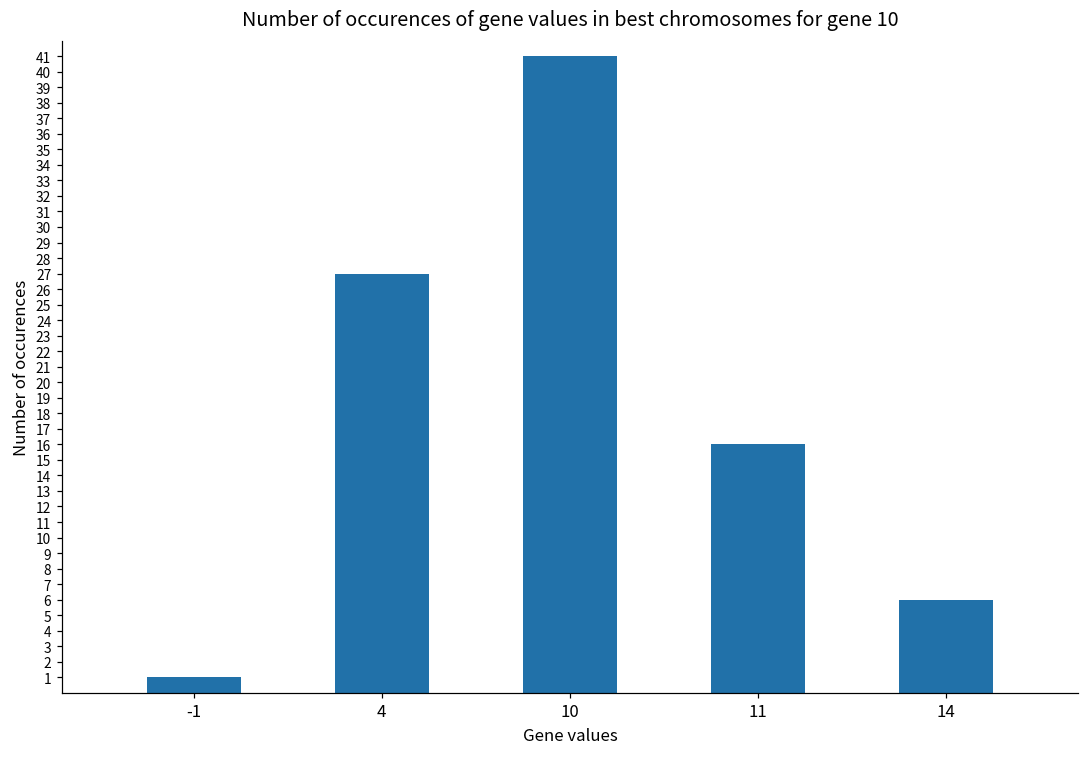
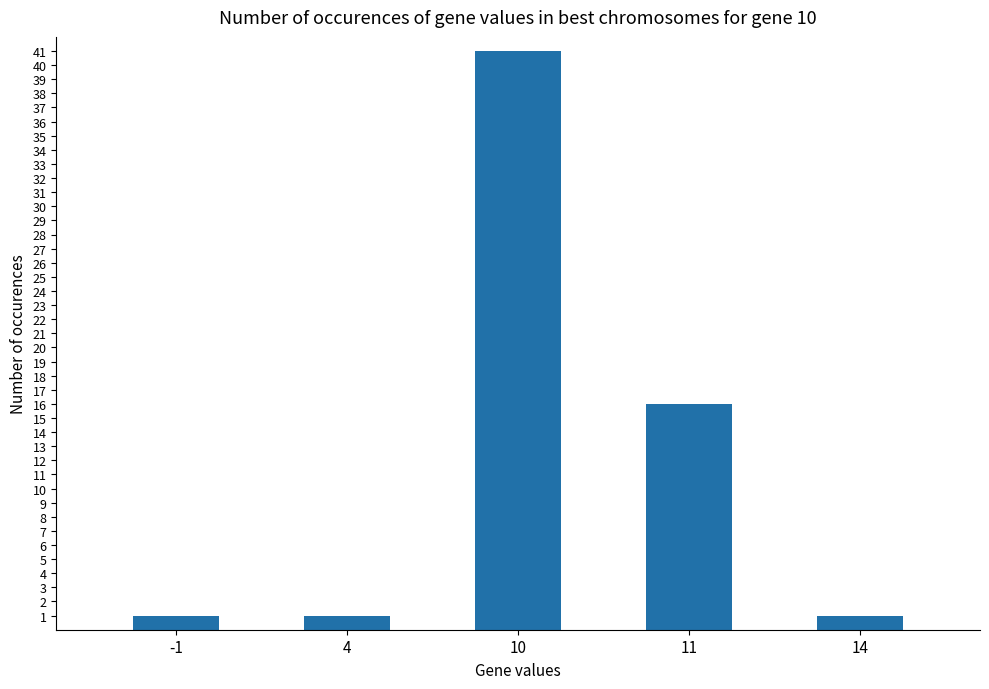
  {
    "-1": 1,
-   "4": 27,
+   "4": 1,
    "10": 41,
    "11": 16,
-   "14": 6
+   "14": 1
  }
